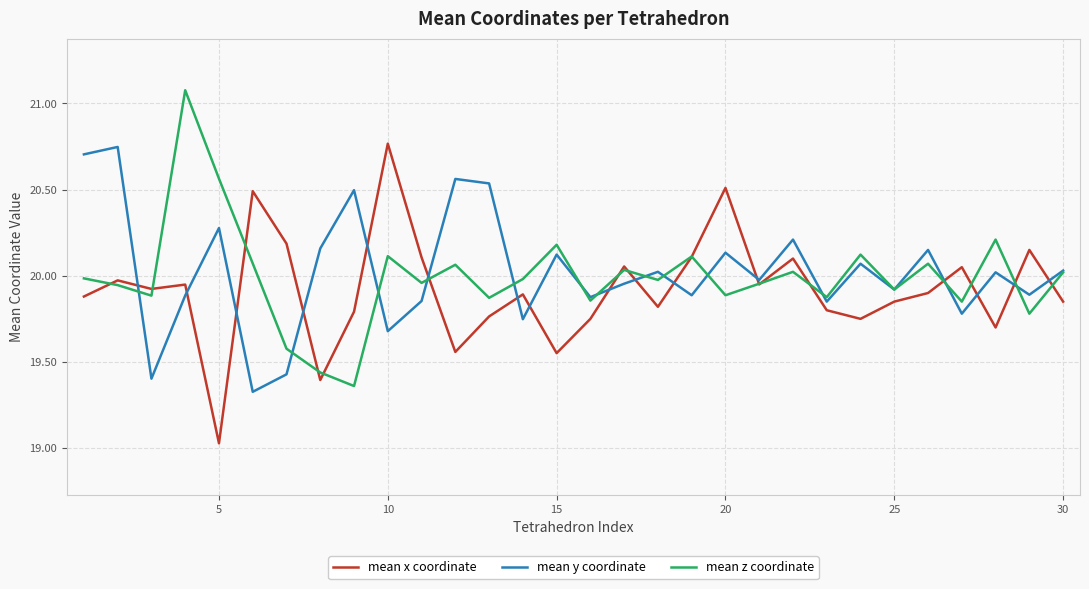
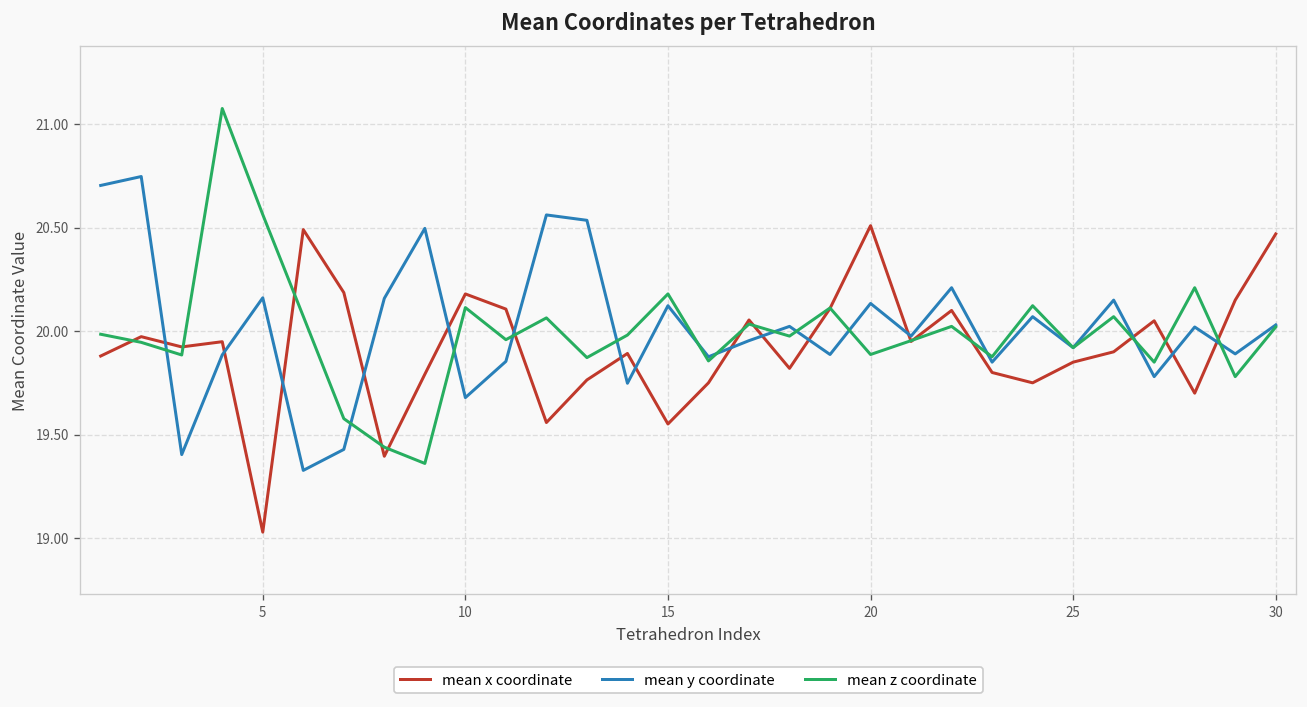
  {
    "mean x coordinate": {
      "5": 19.03,
-     "10": 20.77,
+     "10": 20.18,
      "15": 19.55,
      "20": 20.51,
      "25": 19.85,
-     "30": 19.85
+     "30": 20.47
    },
    "mean y coordinate": {
-     "5": 20.28,
+     "5": 20.16,
      "10": 19.68,
      "15": 20.12,
      "20": 20.13
    },
    "mean z coordinate": {
      "5": 20.56,
      "10": 20.11,
      "15": 20.18,
      "20": 19.89
    }
  }
